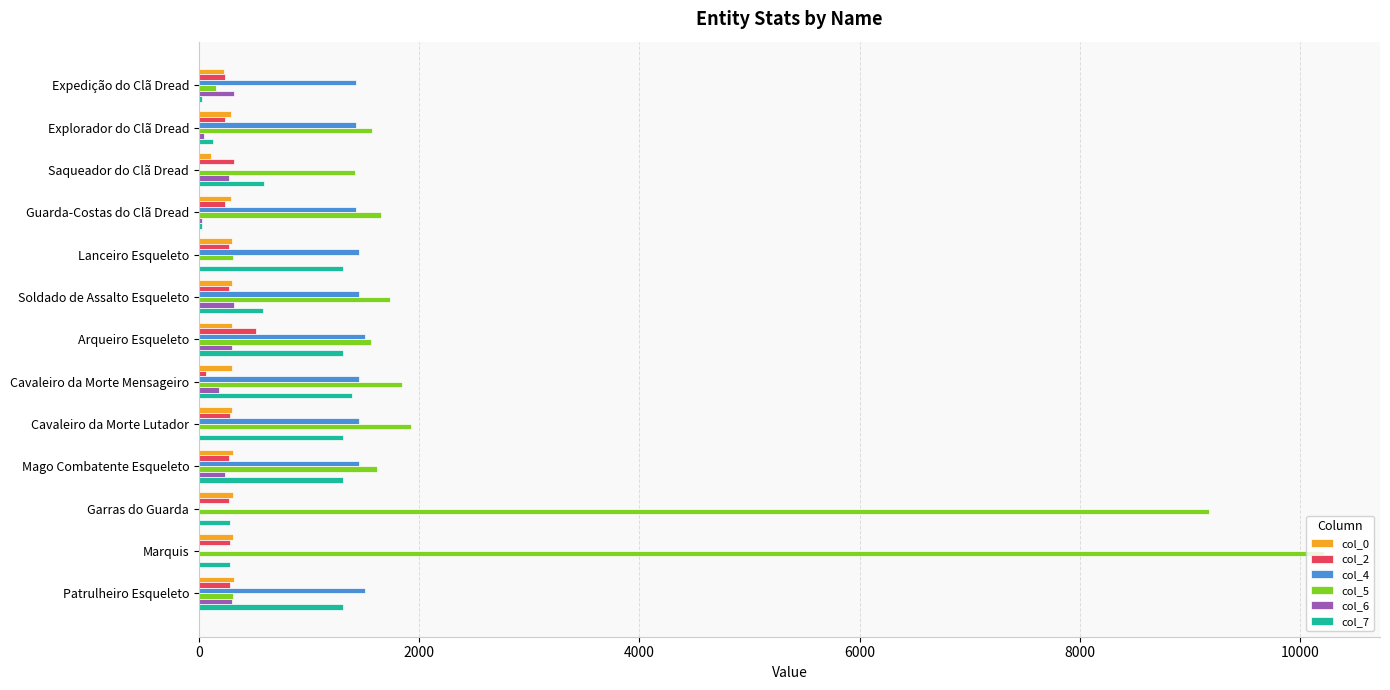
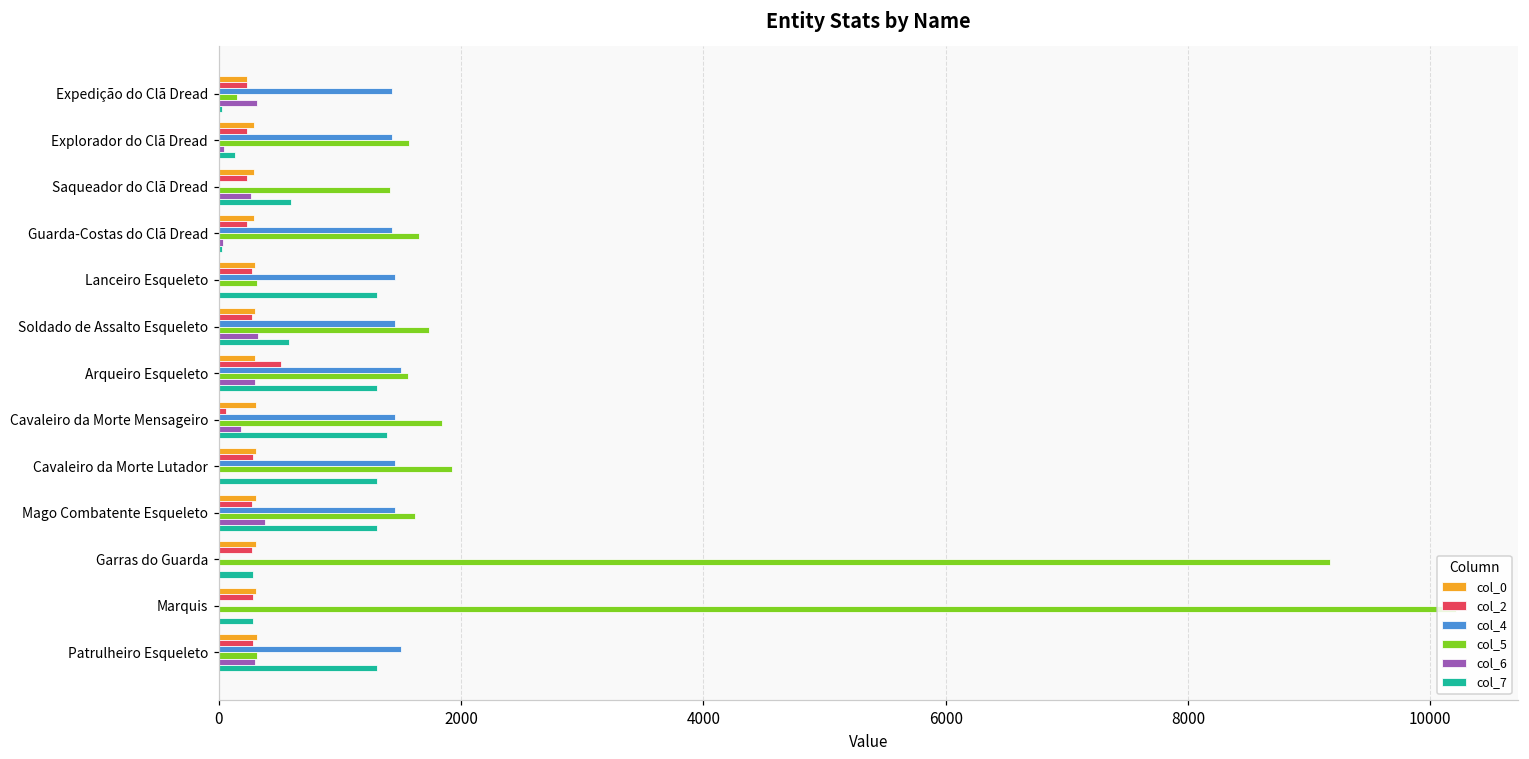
  {
    "col_0": {
      "Expedição do Clã Dread": 230,
      "Explorador do Clã Dread": 290,
-     "Saqueador do Clã Dread": 110,
+     "Saqueador do Clã Dread": 290,
      "Guarda-Costas do Clã Dread": 290,
      "Lanceiro Esqueleto": 300,
      "Soldado de Assalto Esqueleto": 300,
      "Arqueiro Esqueleto": 300,
      "Cavaleiro da Morte Mensageiro": 300,
      "Cavaleiro da Morte Lutador": 310,
      "Mago Combatente Esqueleto": 310,
      "Garras do Guarda": 310,
      "Marquis": 310,
      "Patrulheiro Esqueleto": 320
    },
    "col_2": {
      "Expedição do Clã Dread": 240,
      "Explorador do Clã Dread": 240,
-     "Saqueador do Clã Dread": 320,
+     "Saqueador do Clã Dread": 240,
      "Guarda-Costas do Clã Dread": 240,
      "Lanceiro Esqueleto": 280,
      "Soldado de Assalto Esqueleto": 280,
      "Arqueiro Esqueleto": 520,
      "Cavaleiro da Morte Mensageiro": 60,
      "Cavaleiro da Morte Lutador": 280,
      "Mago Combatente Esqueleto": 280,
      "Garras do Guarda": 270,
      "Marquis": 290,
      "Patrulheiro Esqueleto": 280
    },
    "col_4": {
      "Expedição do Clã Dread": 1430,
      "Explorador do Clã Dread": 1430,
      "Saqueador do Clã Dread": 0,
      "Guarda-Costas do Clã Dread": 1430,
      "Lanceiro Esqueleto": 1460,
      "Soldado de Assalto Esqueleto": 1460,
      "Arqueiro Esqueleto": 1510,
      "Cavaleiro da Morte Mensageiro": 1460,
      "Cavaleiro da Morte Lutador": 1460,
      "Mago Combatente Esqueleto": 1460,
      "Garras do Guarda": 0,
      "Marquis": 0,
      "Patrulheiro Esqueleto": 1510
    },
    "col_5": {
      "Expedição do Clã Dread": 150,
      "Explorador do Clã Dread": 1570,
      "Saqueador do Clã Dread": 1420,
      "Guarda-Costas do Clã Dread": 1660,
      "Lanceiro Esqueleto": 310,
      "Soldado de Assalto Esqueleto": 1740,
      "Arqueiro Esqueleto": 1570,
      "Cavaleiro da Morte Mensageiro": 1840,
      "Cavaleiro da Morte Lutador": 1930,
      "Mago Combatente Esqueleto": 1620,
      "Garras do Guarda": 9170,
      "Patrulheiro Esqueleto": 310
    },
    "col_6": {
      "Expedição do Clã Dread": 320,
      "Explorador do Clã Dread": 50,
      "Saqueador do Clã Dread": 270,
      "Guarda-Costas do Clã Dread": 30,
      "Lanceiro Esqueleto": 0,
      "Soldado de Assalto Esqueleto": 320,
      "Arqueiro Esqueleto": 300,
      "Cavaleiro da Morte Mensageiro": 180,
      "Cavaleiro da Morte Lutador": 0,
-     "Mago Combatente Esqueleto": 240,
+     "Mago Combatente Esqueleto": 390,
      "Garras do Guarda": 0,
      "Marquis": 0,
      "Patrulheiro Esqueleto": 300
    },
    "col_7": {
      "Expedição do Clã Dread": 30,
      "Explorador do Clã Dread": 130,
      "Saqueador do Clã Dread": 590,
      "Guarda-Costas do Clã Dread": 30,
      "Lanceiro Esqueleto": 1310,
      "Soldado de Assalto Esqueleto": 580,
      "Arqueiro Esqueleto": 1310,
      "Cavaleiro da Morte Mensageiro": 1390,
      "Cavaleiro da Morte Lutador": 1310,
      "Mago Combatente Esqueleto": 1310,
      "Garras do Guarda": 280,
      "Marquis": 290,
      "Patrulheiro Esqueleto": 1310
    }
  }
